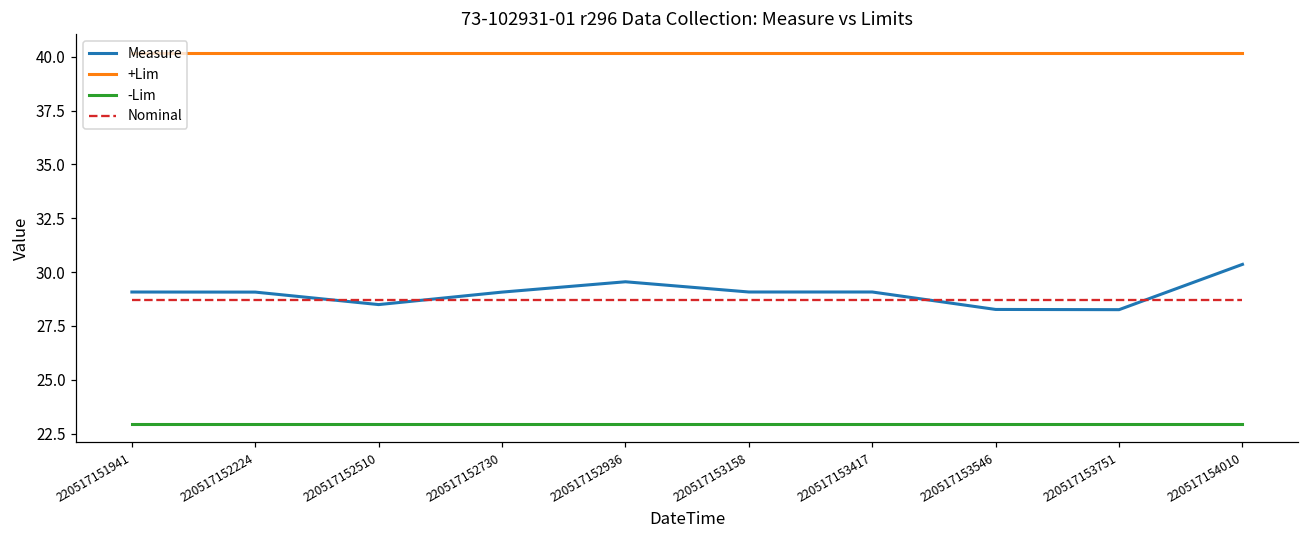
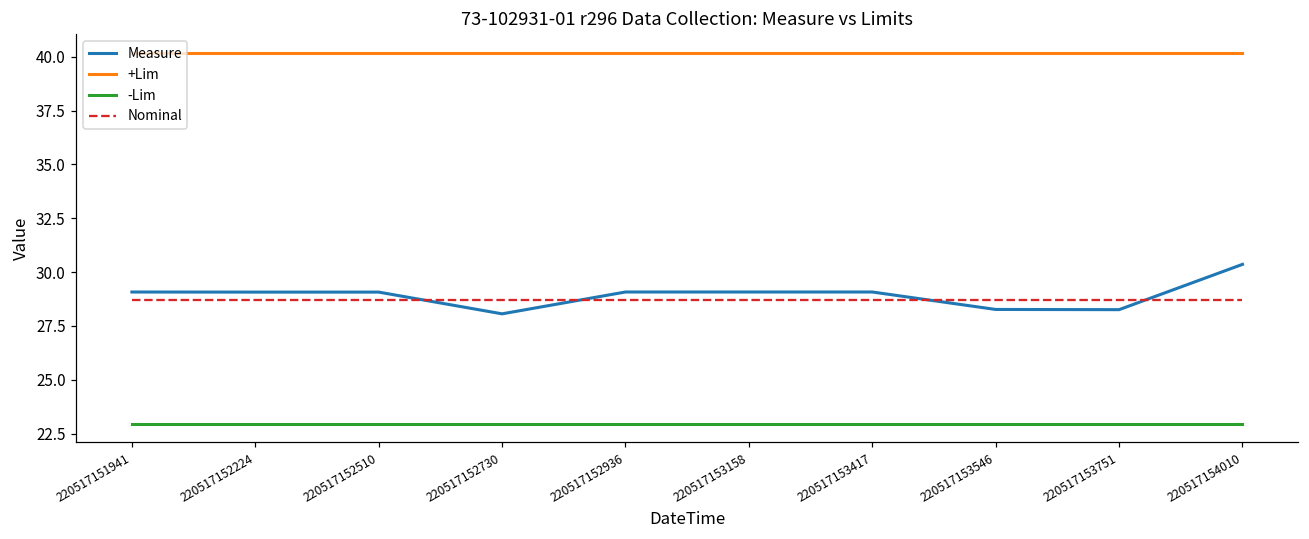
  {
    "Measure": {
      "220517151941": 29.1,
      "220517152224": 29.1,
-     "220517152510": 28.5,
-     "220517152730": 29.1,
-     "220517152936": 29.6,
+     "220517152510": 29.1,
+     "220517152730": 28.1,
+     "220517152936": 29.1,
      "220517153158": 29.1,
      "220517153417": 29.1,
      "220517153546": 28.3,
      "220517153751": 28.3,
      "220517154010": 30.4
    },
    "+Lim": {
      "220517152224": 40.2,
      "220517152510": 40.2,
      "220517152730": 40.2,
      "220517152936": 40.2,
      "220517153158": 40.2,
      "220517153417": 40.2,
      "220517153546": 40.2,
      "220517153751": 40.2,
      "220517154010": 40.2
    },
    "-Lim": {
      "220517151941": 23.0,
      "220517152224": 23.0,
      "220517152510": 23.0,
      "220517152730": 23.0,
      "220517152936": 23.0,
      "220517153158": 23.0,
      "220517153417": 23.0,
      "220517153546": 23.0,
      "220517153751": 23.0,
      "220517154010": 23.0
    },
    "Nominal": {
      "220517151941": 28.7,
      "220517152224": 28.7,
      "220517152510": 28.7,
      "220517152730": 28.7,
      "220517152936": 28.7,
      "220517153158": 28.7,
      "220517153417": 28.7,
      "220517153546": 28.7,
      "220517153751": 28.7,
      "220517154010": 28.7
    }
  }
